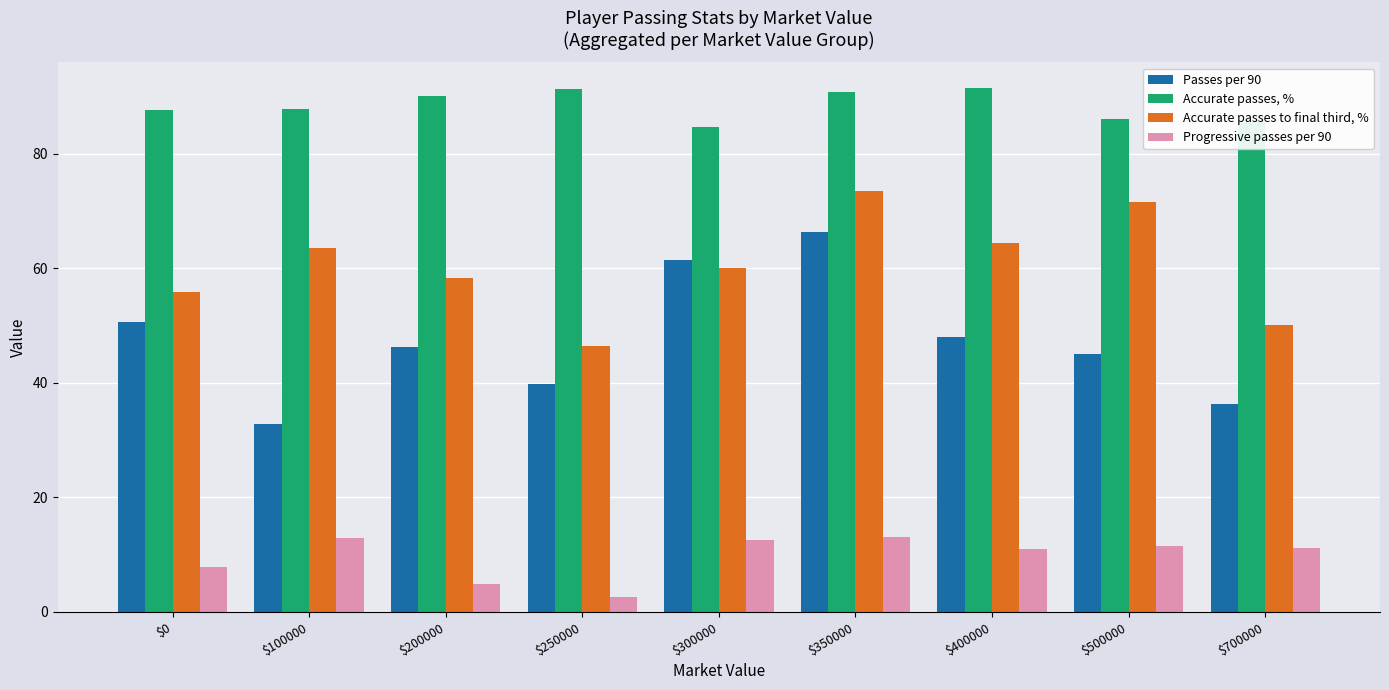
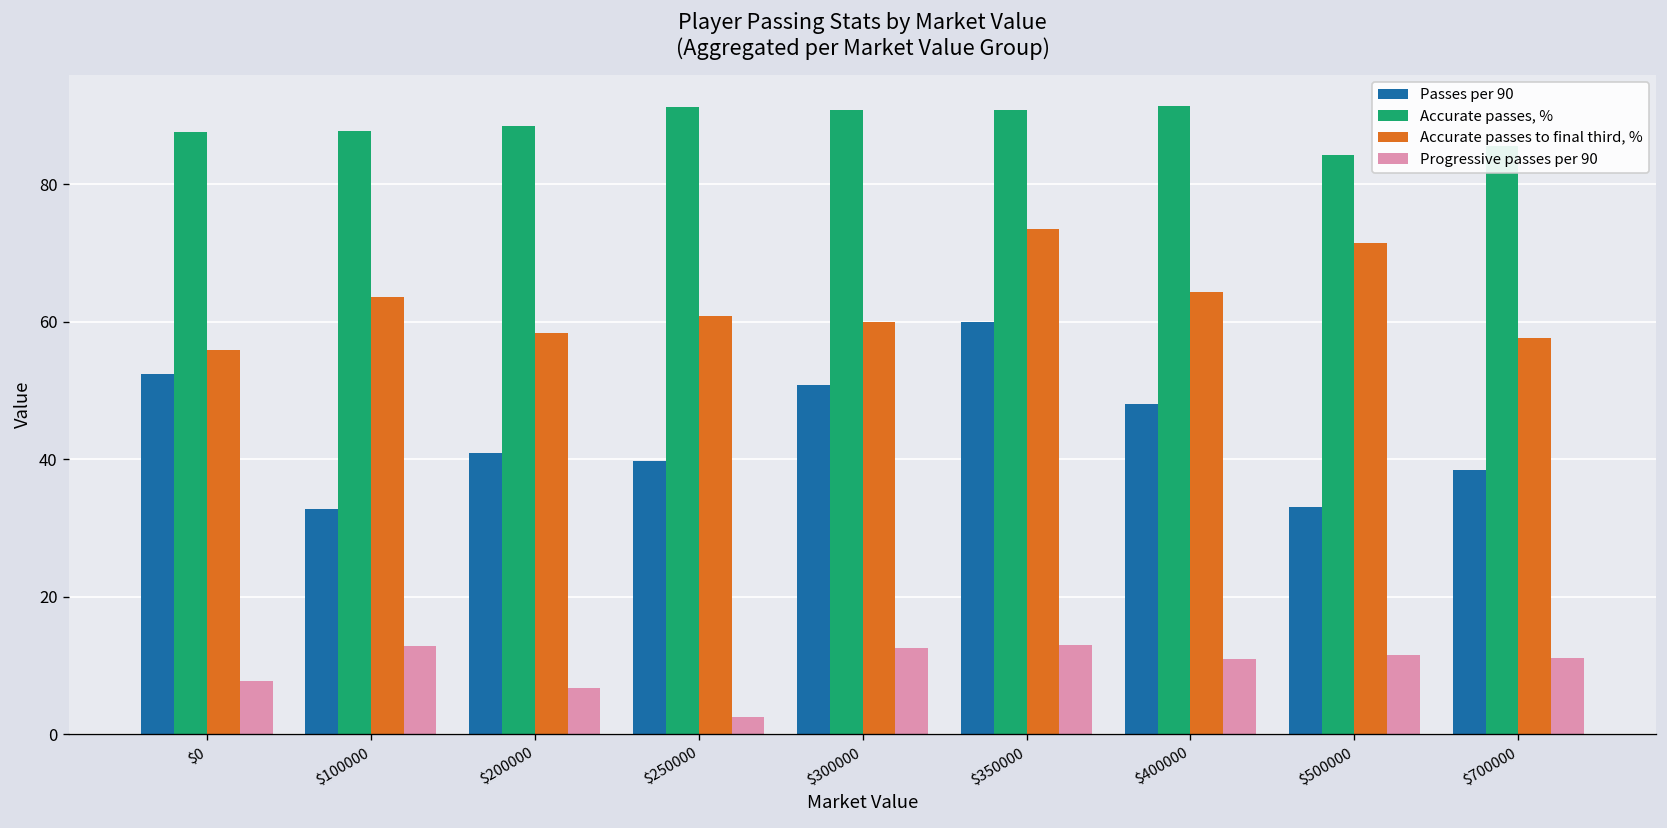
  {
    "Passes per 90": {
-     "$0": 51,
+     "$0": 52,
      "$100000": 33,
-     "$200000": 46,
+     "$200000": 41,
      "$250000": 40,
-     "$300000": 61,
-     "$350000": 66,
+     "$300000": 51,
+     "$350000": 60,
      "$400000": 48,
-     "$500000": 45,
-     "$700000": 36
+     "$500000": 33,
+     "$700000": 38
    },
    "Accurate passes, %": {
      "$0": 88,
      "$100000": 88,
-     "$200000": 90,
+     "$200000": 89,
      "$250000": 91,
-     "$300000": 85,
+     "$300000": 91,
      "$350000": 91,
      "$400000": 91,
-     "$500000": 86
+     "$500000": 84
    },
    "Accurate passes to final third, %": {
      "$0": 56,
      "$100000": 64,
      "$200000": 58,
-     "$250000": 46,
+     "$250000": 61,
      "$300000": 60,
      "$350000": 74,
      "$400000": 64,
      "$500000": 71,
-     "$700000": 50
+     "$700000": 58
    },
    "Progressive passes per 90": {
      "$0": 8,
      "$100000": 13,
-     "$200000": 5,
+     "$200000": 7,
      "$250000": 3,
      "$300000": 13,
      "$350000": 13,
      "$400000": 11,
      "$500000": 12,
      "$700000": 11
    }
  }
